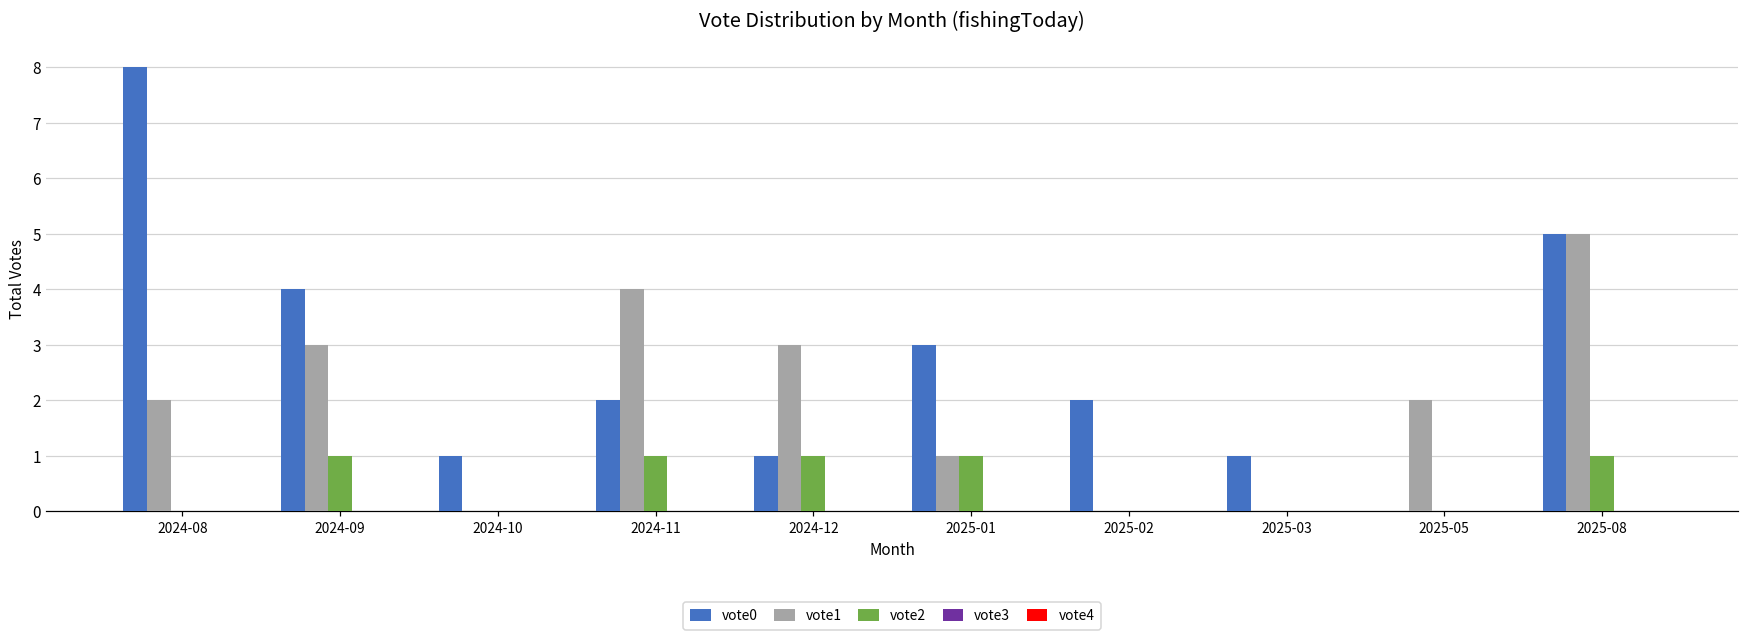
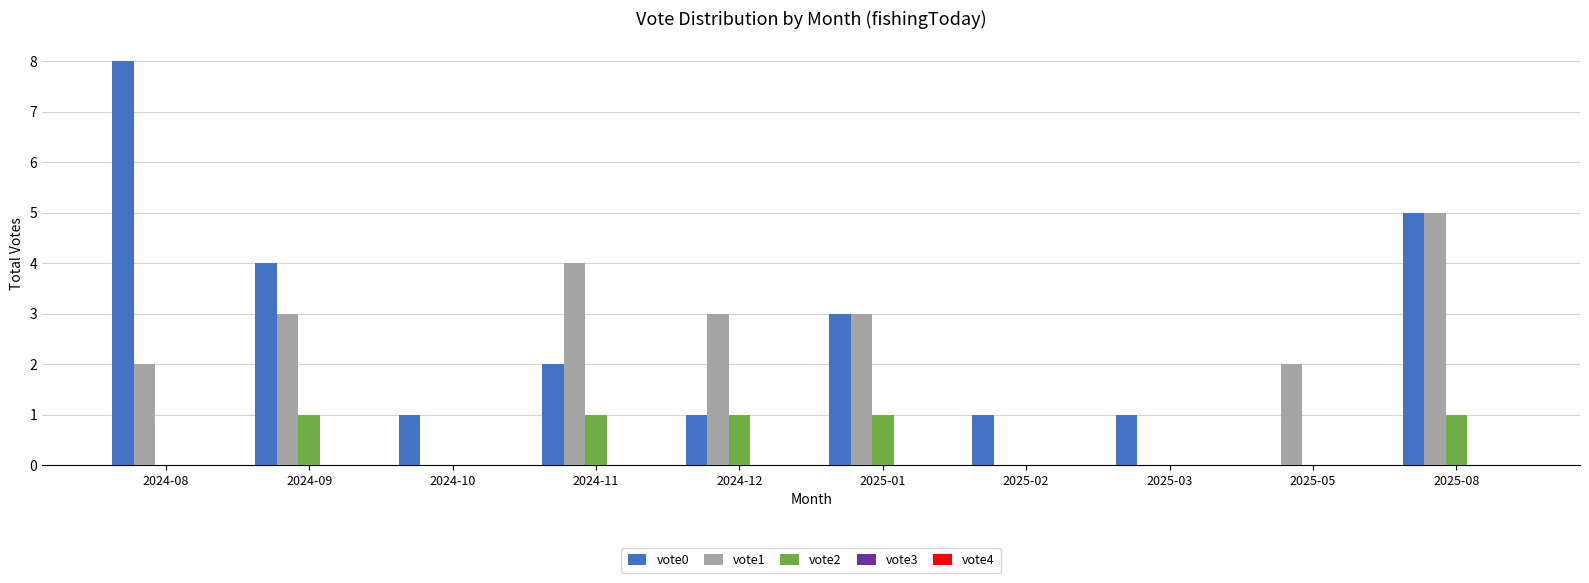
  {
    "vote0": {
      "2024-08": 8,
      "2024-09": 4,
      "2024-10": 1,
      "2024-11": 2,
      "2024-12": 1,
      "2025-01": 3,
-     "2025-02": 2,
+     "2025-02": 1,
      "2025-03": 1,
      "2025-05": 0,
      "2025-08": 5
    },
    "vote1": {
      "2024-08": 2,
      "2024-09": 3,
      "2024-10": 0,
      "2024-11": 4,
      "2024-12": 3,
-     "2025-01": 1,
+     "2025-01": 3,
      "2025-02": 0,
      "2025-03": 0,
      "2025-05": 2,
      "2025-08": 5
    },
    "vote2": {
      "2024-08": 0,
      "2024-09": 1,
      "2024-10": 0,
      "2024-11": 1,
      "2024-12": 1,
      "2025-01": 1,
      "2025-02": 0,
      "2025-03": 0,
      "2025-05": 0,
      "2025-08": 1
    },
    "vote3": {
      "2024-08": 0,
      "2024-09": 0,
      "2024-10": 0,
      "2024-11": 0,
      "2024-12": 0,
      "2025-01": 0,
      "2025-02": 0,
      "2025-03": 0,
      "2025-05": 0,
      "2025-08": 0
    },
    "vote4": {
      "2024-08": 0,
      "2024-09": 0,
      "2024-10": 0,
      "2024-11": 0,
      "2024-12": 0,
      "2025-01": 0,
      "2025-02": 0,
      "2025-03": 0,
      "2025-05": 0,
      "2025-08": 0
    }
  }
